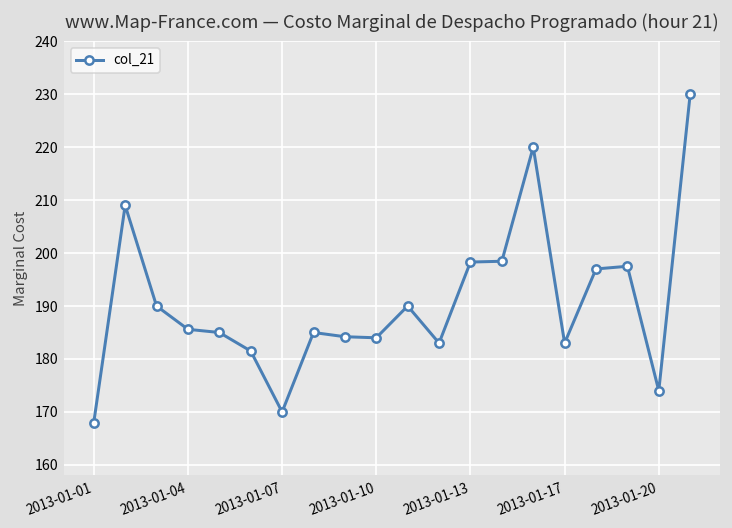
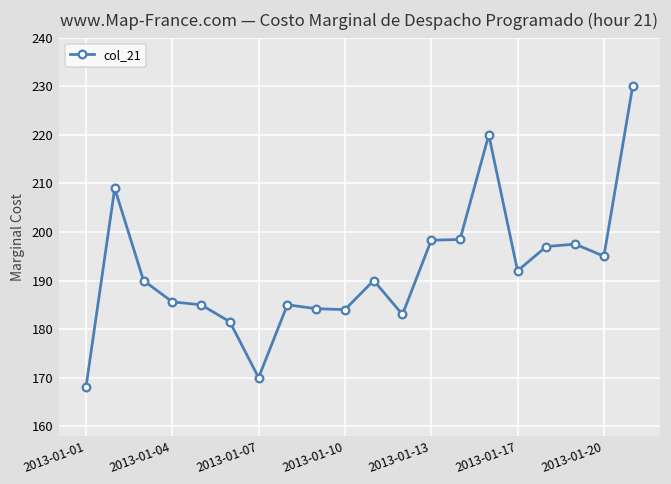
  {
    "2013-01-01": 168,
    "2013-01-04": 186,
    "2013-01-07": 170,
    "2013-01-10": 184,
    "2013-01-13": 198,
-   "2013-01-17": 183,
-   "2013-01-20": 174
+   "2013-01-17": 192,
+   "2013-01-20": 195
  }
